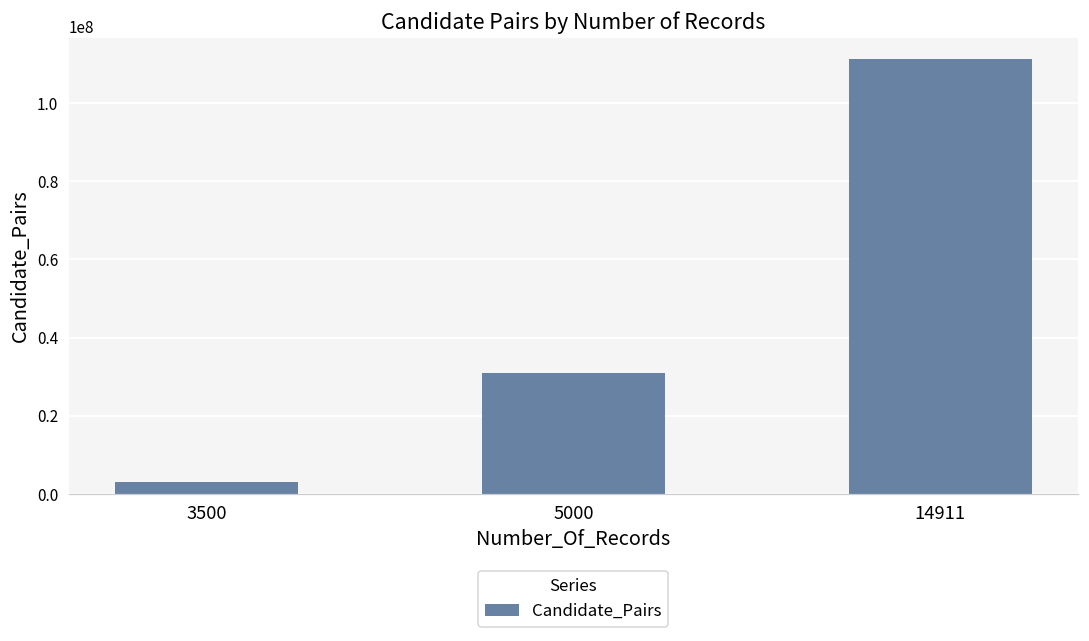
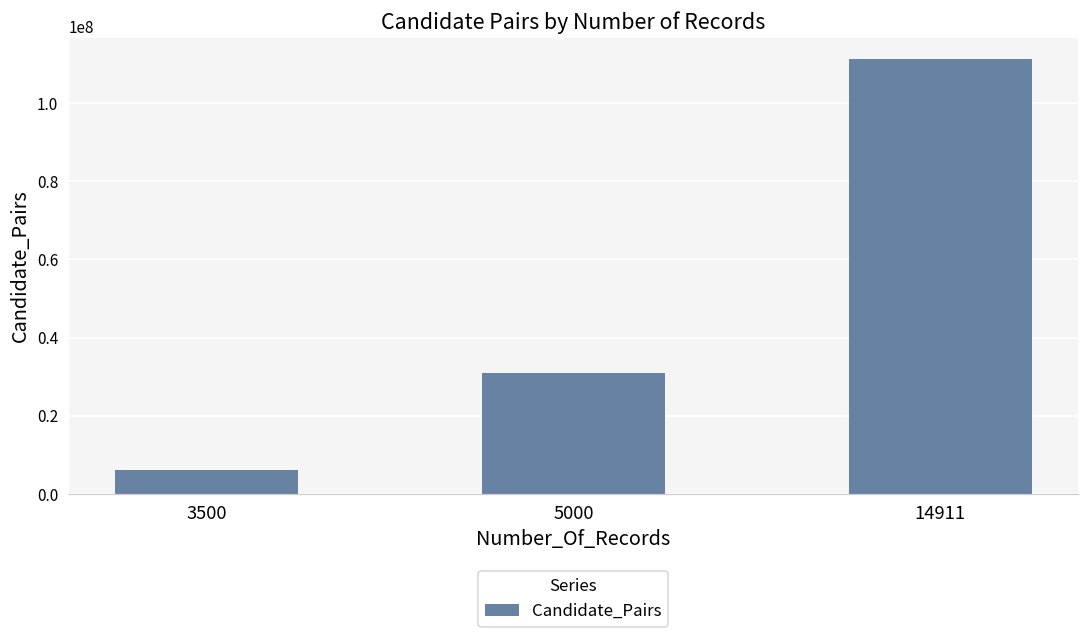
  {
-   "3500": 3000000,
+   "3500": 6000000,
    "5000": 31000000,
    "14911": 111000000
  }
